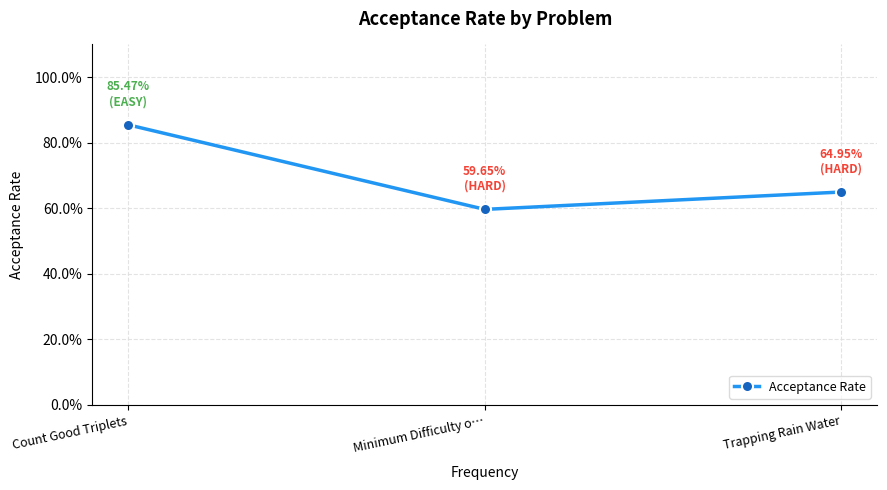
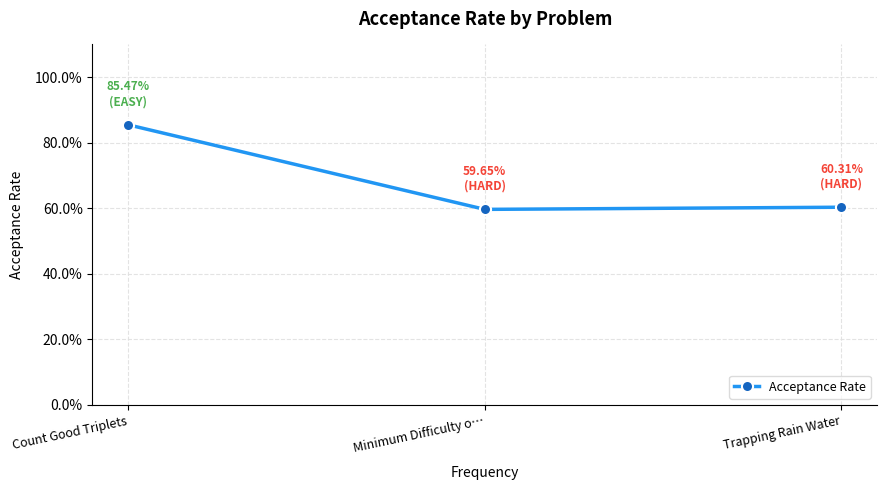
  {
    "Count Good Triplets": "85.47%",
    "Minimum Difficulty o…": "59.65%",
-   "Trapping Rain Water": "64.95%"
+   "Trapping Rain Water": "60.31%"
  }
